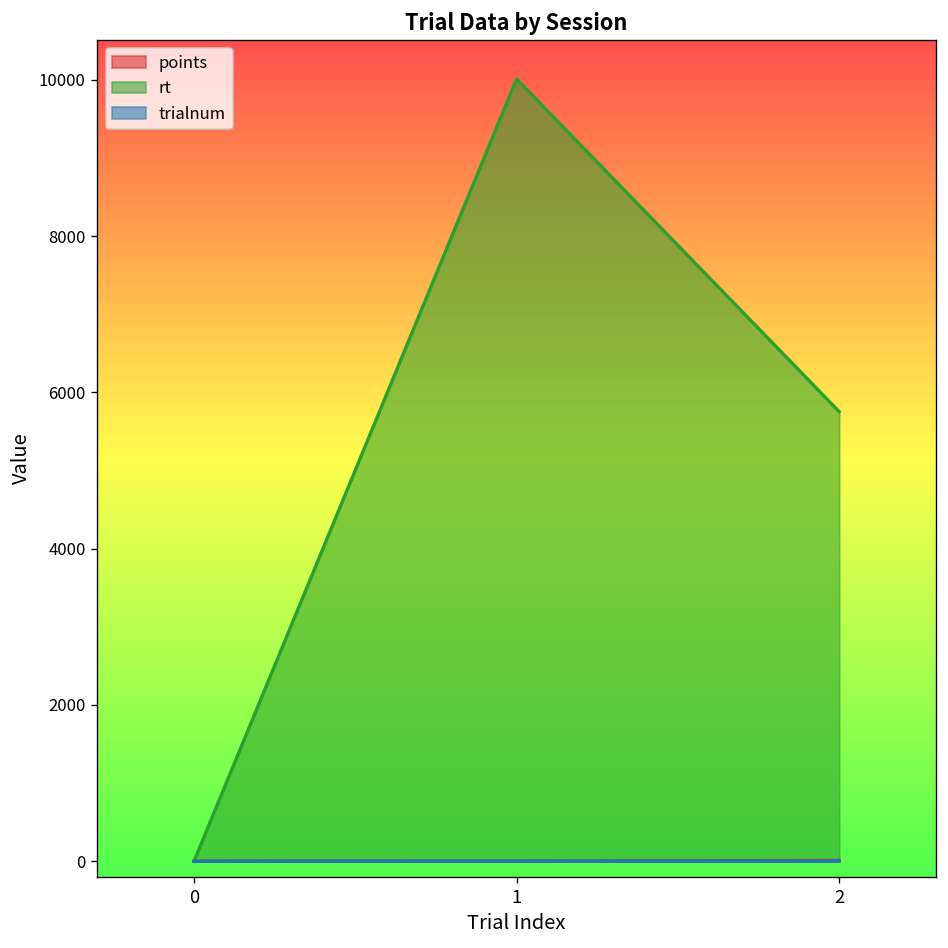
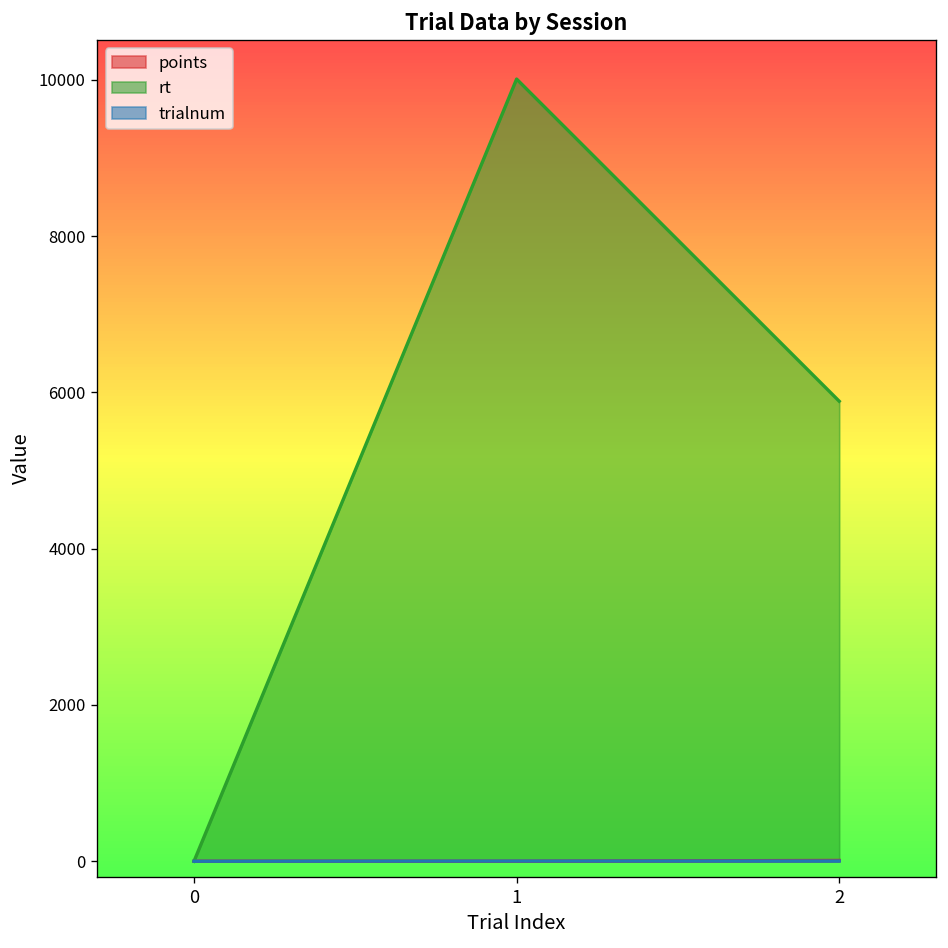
  {
    "rt": {
      "1": 10000,
-     "2": 5800
+     "2": 5900
    }
  }
